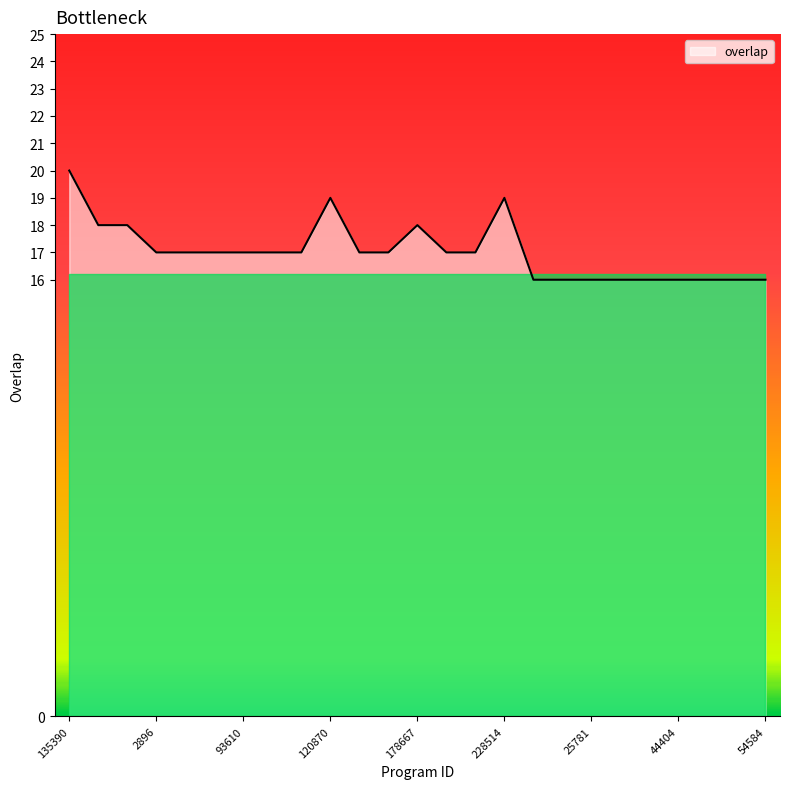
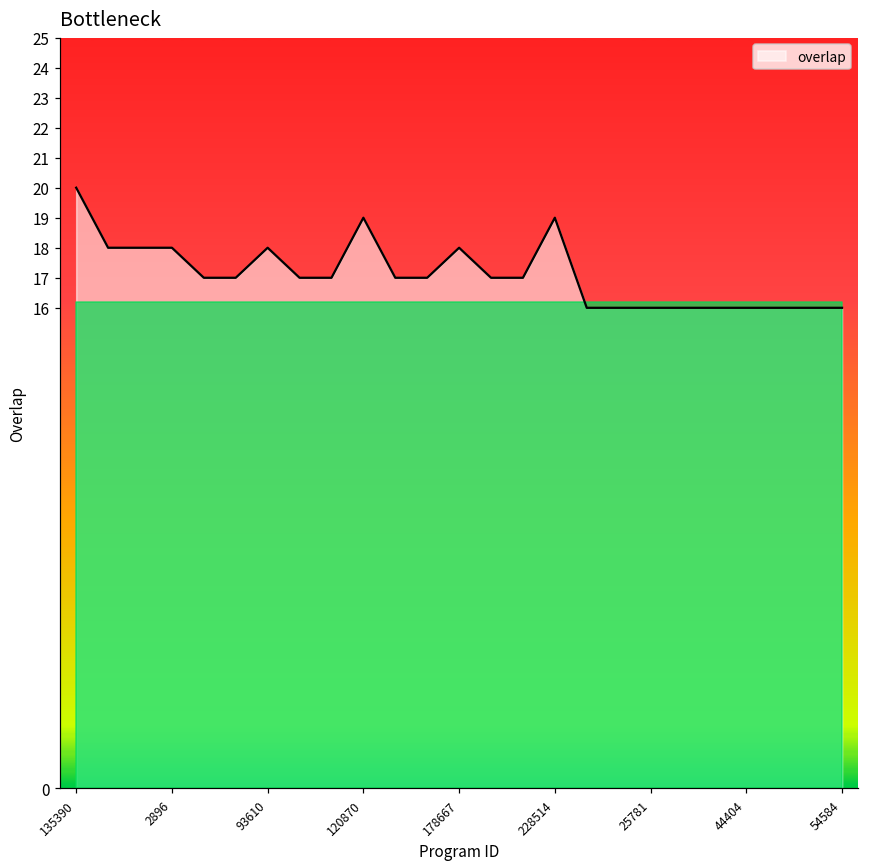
  {
    "overlap": {
      "135390": 20,
-     "2896": 17,
-     "93610": 17,
+     "2896": 18,
+     "93610": 18,
      "120870": 19,
      "178667": 18,
      "228514": 19,
      "25781": 16,
      "44404": 16,
      "54584": 16
    }
  }
